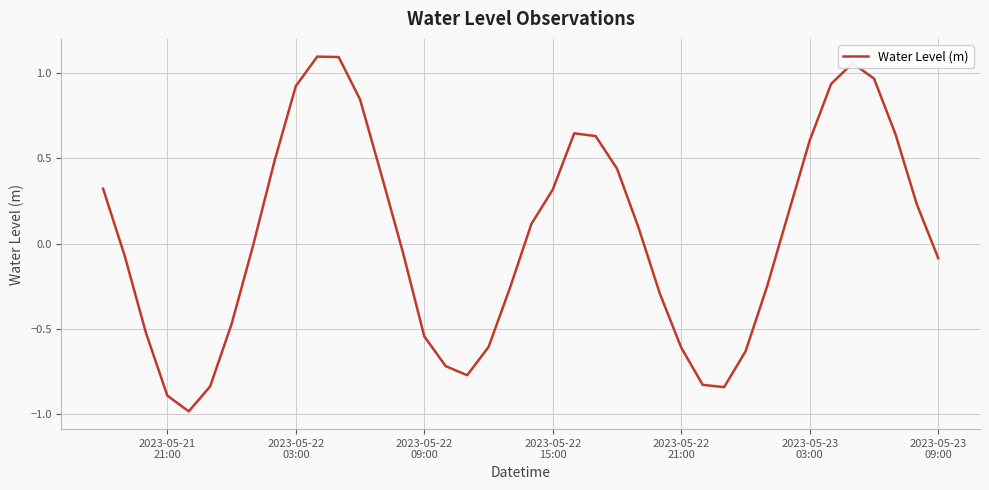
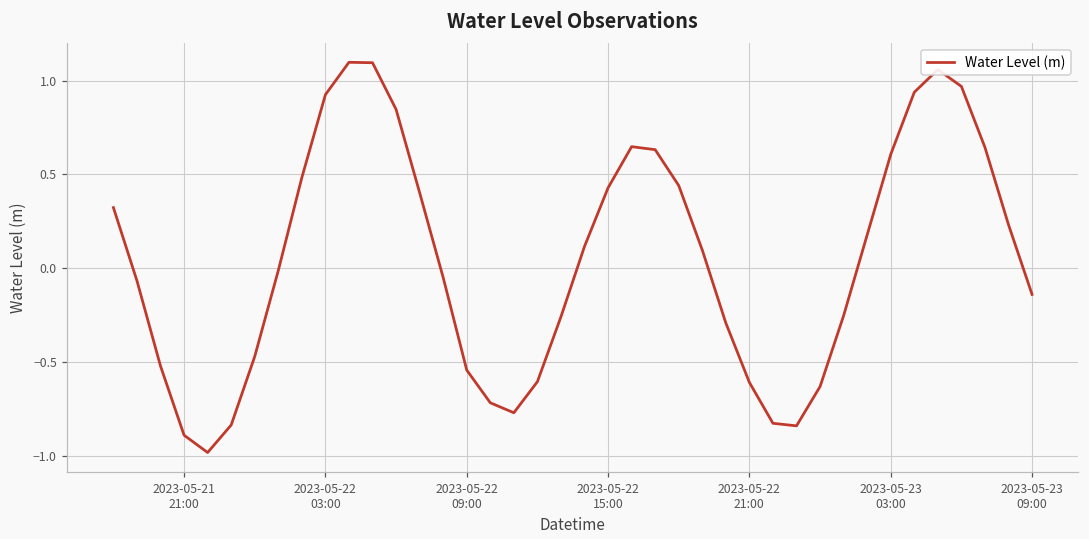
  {
    "2023-05-21 21:00": -0.89,
    "2023-05-22 03:00": 0.92,
    "2023-05-22 09:00": -0.54,
-   "2023-05-22 15:00": 0.32,
+   "2023-05-22 15:00": 0.43,
    "2023-05-22 21:00": -0.61,
    "2023-05-23 03:00": 0.61,
-   "2023-05-23 09:00": -0.08
+   "2023-05-23 09:00": -0.14
  }
